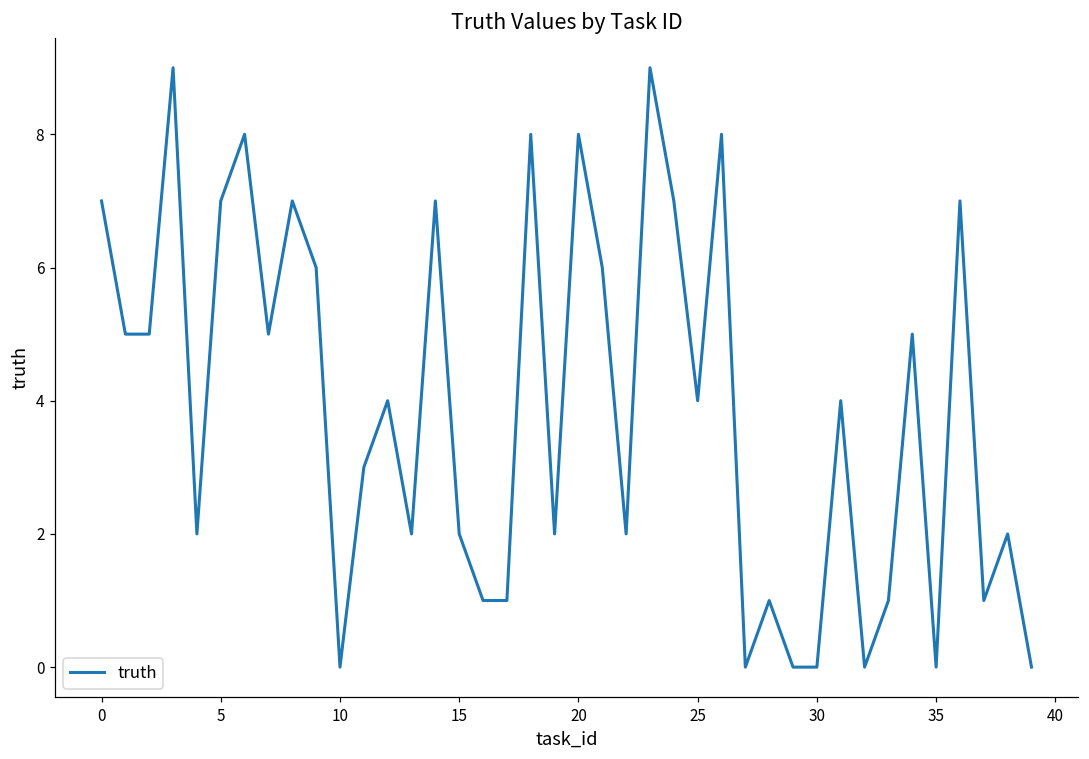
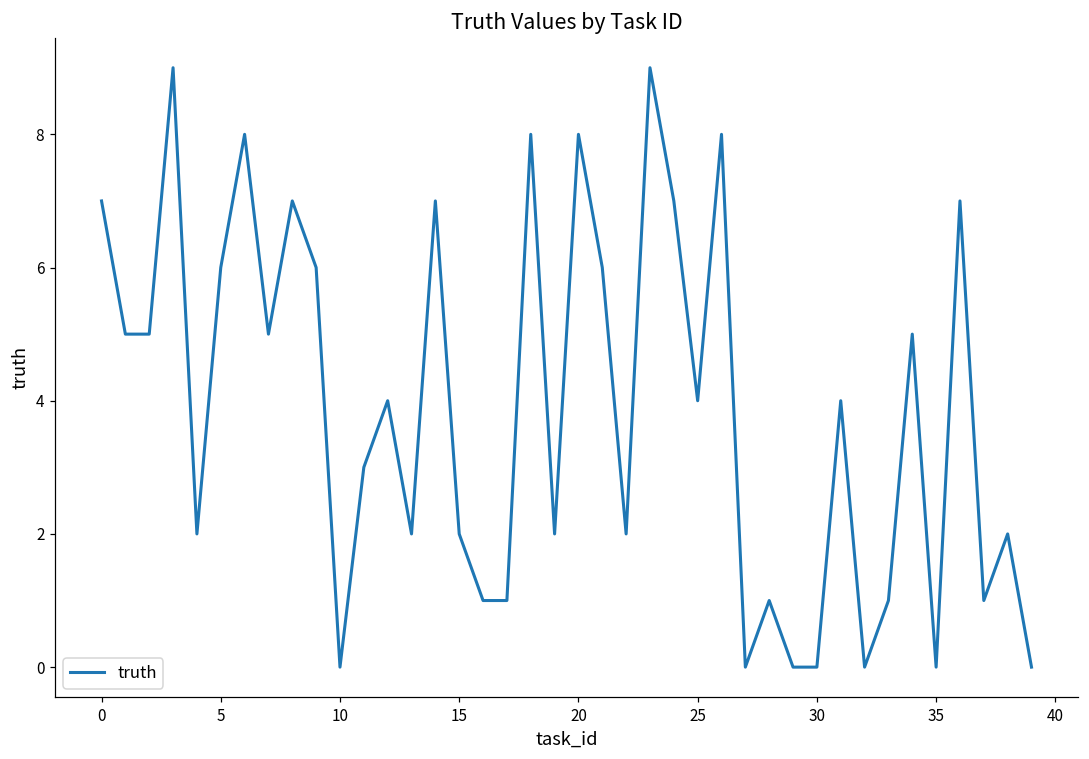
  {
    "0": 7,
-   "5": 7,
+   "5": 6,
    "10": 0,
    "15": 2,
    "20": 8,
    "25": 4,
    "30": 0,
    "35": 0
  }
